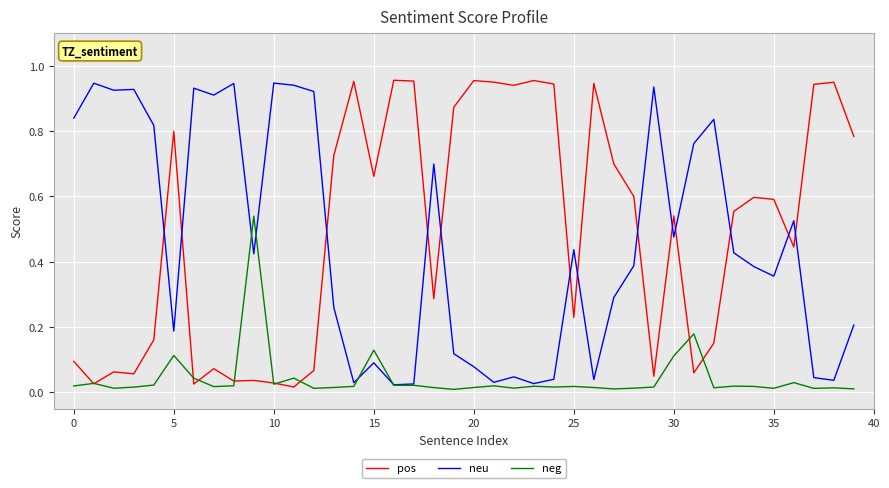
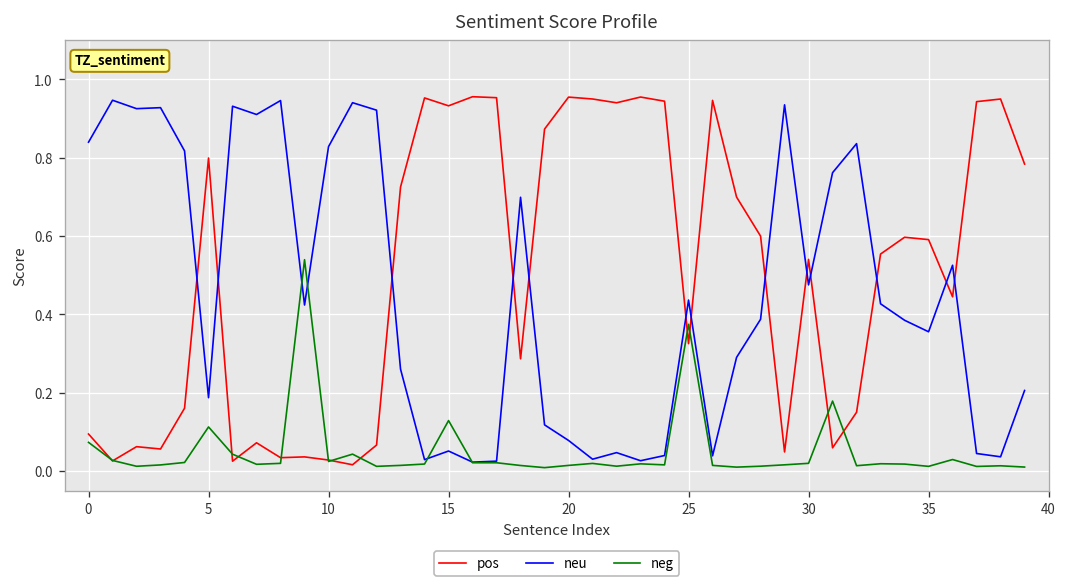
  {
    "pos": {
      "0": 0.09,
      "5": 0.80,
-     "15": 0.66,
+     "15": 0.93,
      "20": 0.96,
-     "25": 0.23,
+     "25": 0.33,
      "30": 0.54,
      "35": 0.59
    },
    "neu": {
      "0": 0.84,
      "5": 0.19,
-     "10": 0.95,
-     "15": 0.09,
+     "10": 0.83,
+     "15": 0.05,
      "20": 0.08,
      "25": 0.44,
      "30": 0.48,
      "35": 0.36
    },
    "neg": {
-     "0": 0.02,
+     "0": 0.07,
      "5": 0.11,
      "15": 0.13,
      "20": 0.01,
-     "25": 0.02,
-     "30": 0.11,
+     "25": 0.37,
+     "30": 0.02,
      "35": 0.01
    }
  }
